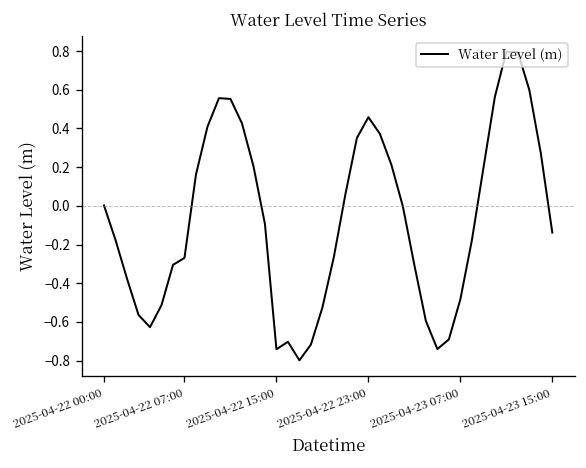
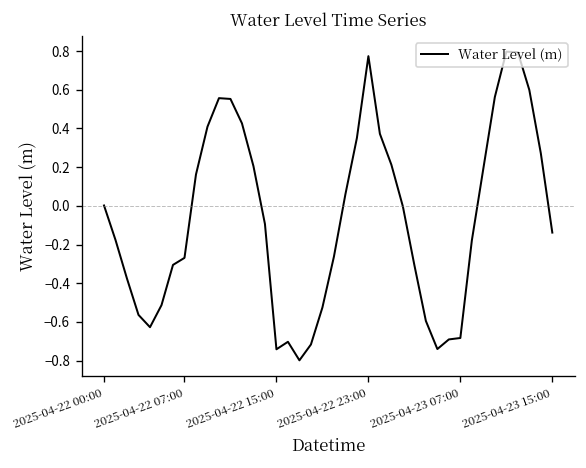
  {
    "2025-04-22 00:00": 0.00,
    "2025-04-22 07:00": -0.27,
    "2025-04-22 15:00": -0.74,
-   "2025-04-22 23:00": 0.46,
-   "2025-04-23 07:00": -0.48,
+   "2025-04-22 23:00": 0.77,
+   "2025-04-23 07:00": -0.68,
    "2025-04-23 15:00": -0.14
  }
